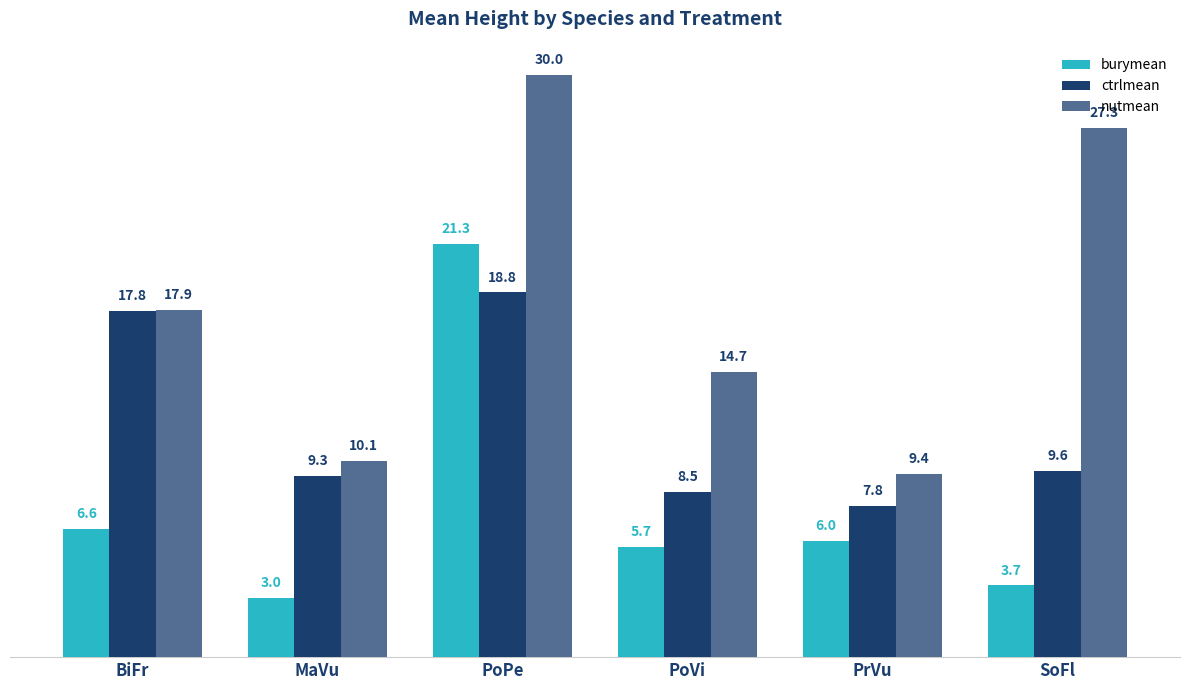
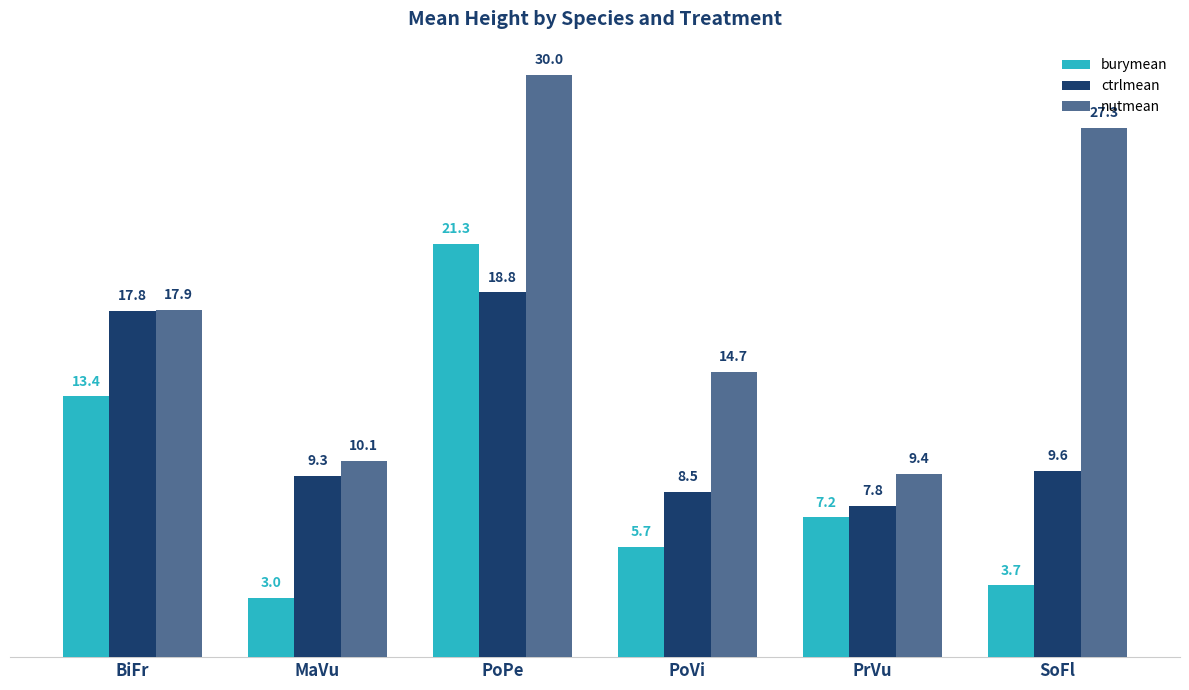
  {
    "burymean": {
-     "BiFr": 6.6,
+     "BiFr": 13.4,
      "MaVu": 3.0,
      "PoPe": 21.3,
      "PoVi": 5.7,
-     "PrVu": 6.0,
+     "PrVu": 7.2,
      "SoFl": 3.7
    }
  }
